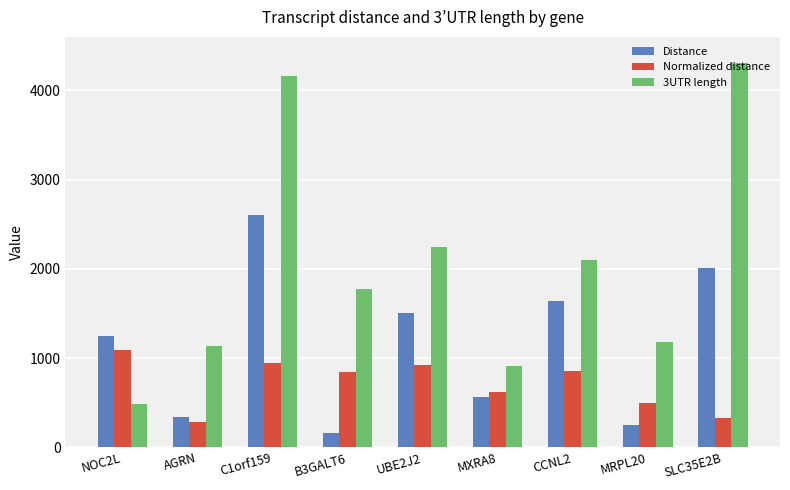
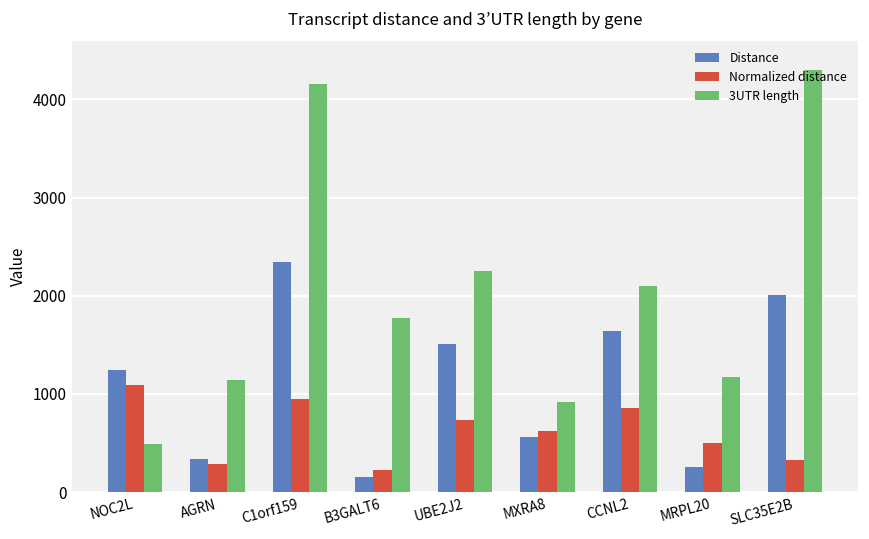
  {
    "Distance": {
      "NOC2L": 1200,
      "AGRN": 300,
-     "C1orf159": 2600,
+     "C1orf159": 2300,
      "B3GALT6": 200,
      "UBE2J2": 1500,
      "MXRA8": 600,
      "CCNL2": 1600,
      "MRPL20": 300,
      "SLC35E2B": 2000
    },
    "Normalized distance": {
      "NOC2L": 1100,
      "AGRN": 300,
      "C1orf159": 900,
-     "B3GALT6": 900,
-     "UBE2J2": 900,
+     "B3GALT6": 200,
+     "UBE2J2": 700,
      "MXRA8": 600,
      "CCNL2": 900,
      "MRPL20": 500,
      "SLC35E2B": 300
    },
    "3UTR length": {
      "NOC2L": 500,
      "AGRN": 1100,
      "C1orf159": 4200,
      "B3GALT6": 1800,
      "UBE2J2": 2200,
      "MXRA8": 900,
      "CCNL2": 2100,
      "MRPL20": 1200,
      "SLC35E2B": 4300
    }
  }
